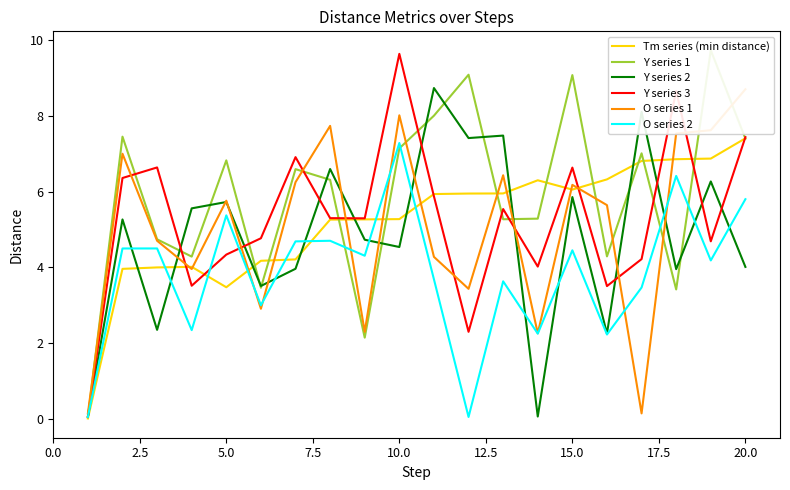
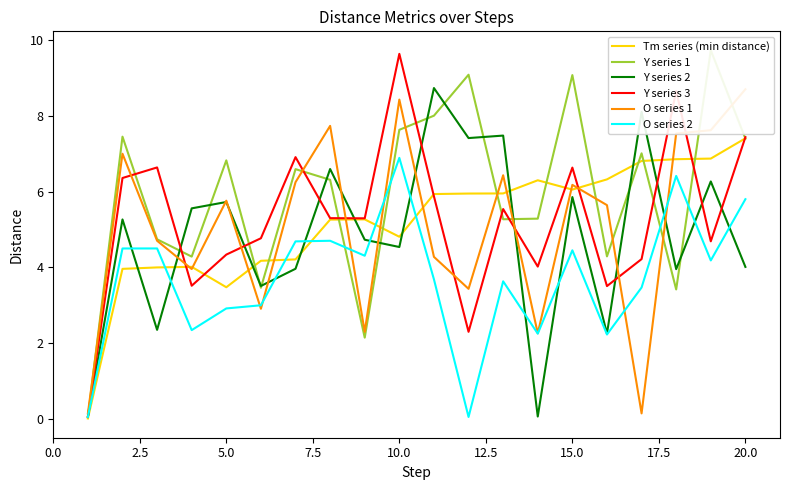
  {
    "Tm series (min distance)": {
      "5.0": 3.5,
-     "10.0": 5.3,
+     "10.0": 4.8,
      "15.0": 6.1
    },
    "Y series 1": {
      "5.0": 6.8,
-     "10.0": 7.1,
+     "10.0": 7.6,
      "15.0": 9.1
    },
    "Y series 2": {
      "10.0": 4.5,
      "15.0": 5.9,
      "20.0": 4.0
    },
    "Y series 3": {
      "5.0": 4.3,
      "10.0": 9.6,
      "15.0": 6.6
    },
    "O series 1": {
-     "10.0": 8.0,
+     "10.0": 8.4,
      "15.0": 6.2
    },
    "O series 2": {
-     "5.0": 5.4,
-     "10.0": 7.3,
+     "5.0": 2.9,
+     "10.0": 6.9,
      "15.0": 4.4,
      "20.0": 5.8
    }
  }
